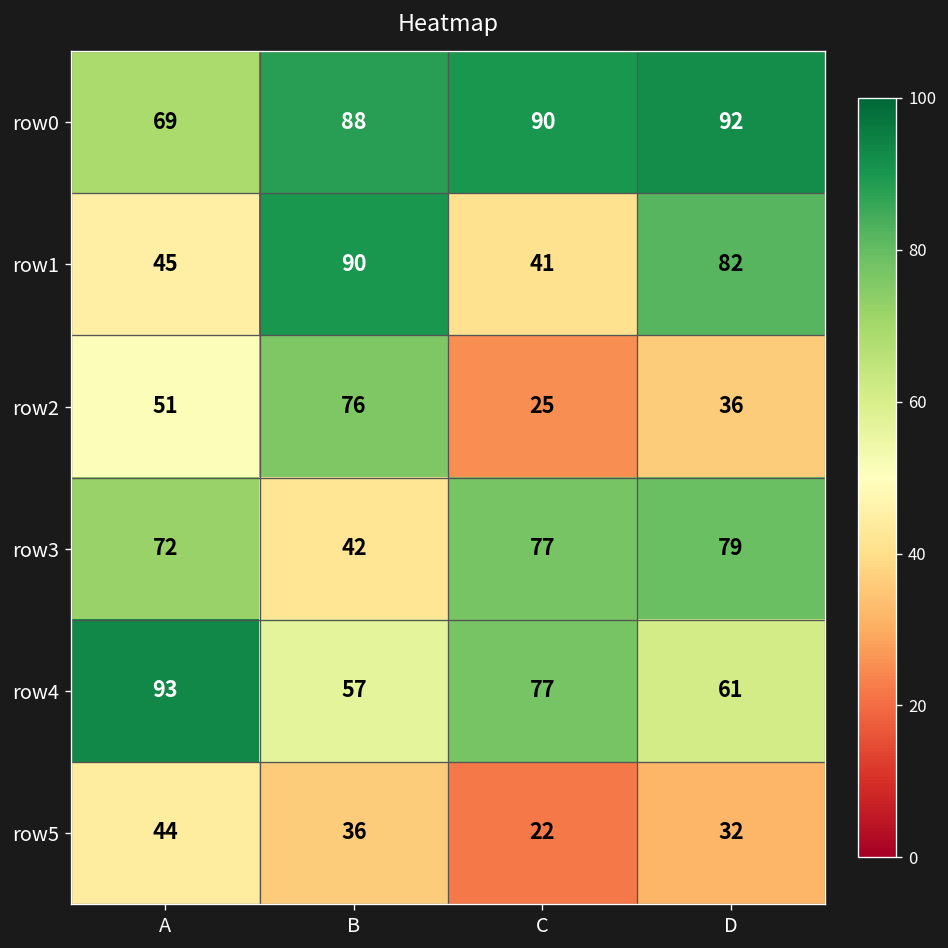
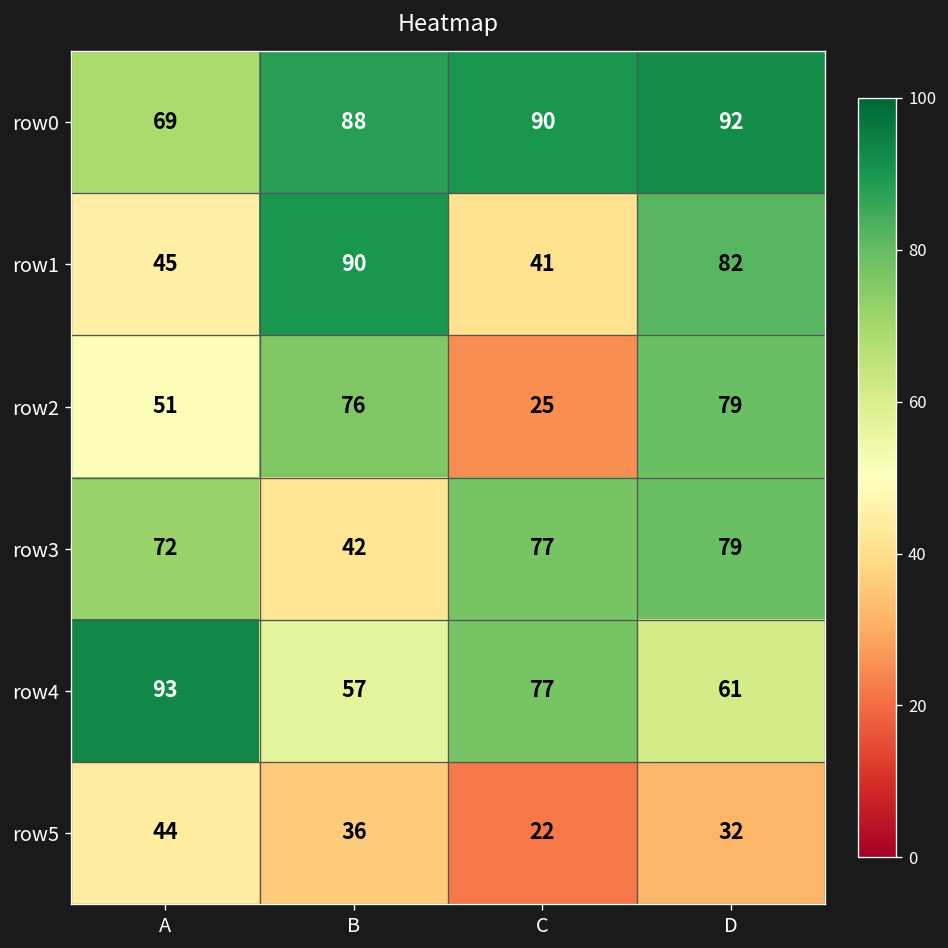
  {
    "row0": {
      "A": 69,
      "B": 88,
      "C": 90,
      "D": 92
    },
    "row1": {
      "A": 45,
      "B": 90,
      "C": 41,
      "D": 82
    },
    "row2": {
      "A": 51,
      "B": 76,
      "C": 25,
-     "D": 36
+     "D": 79
    },
    "row3": {
      "A": 72,
      "B": 42,
      "C": 77,
      "D": 79
    },
    "row4": {
      "A": 93,
      "B": 57,
      "C": 77,
      "D": 61
    },
    "row5": {
      "A": 44,
      "B": 36,
      "C": 22,
      "D": 32
    }
  }
